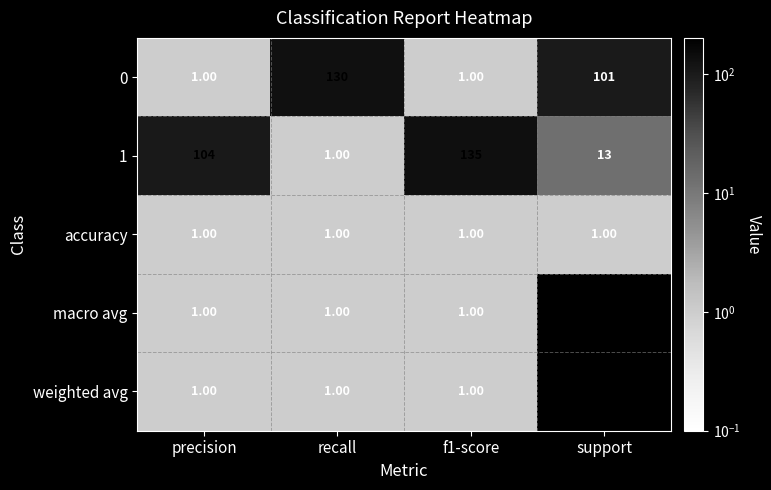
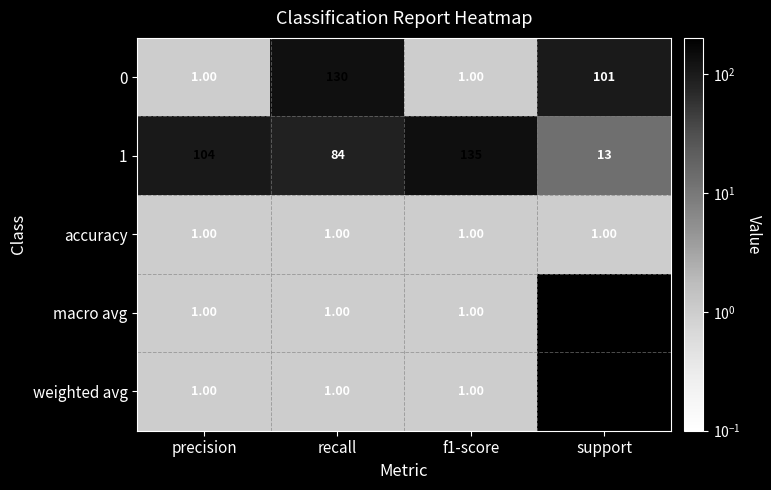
  {
    "0": {
      "precision": 1.00,
      "f1-score": 1.00,
      "support": 101
    },
    "1": {
-     "recall": 1.00,
+     "recall": 84,
      "support": 13
    },
    "accuracy": {
      "precision": 1.00,
      "recall": 1.00,
      "f1-score": 1.00,
      "support": 1.00
    },
    "macro avg": {
      "precision": 1.00,
      "recall": 1.00,
      "f1-score": 1.00
    },
    "weighted avg": {
      "precision": 1.00,
      "recall": 1.00,
      "f1-score": 1.00
    }
  }
